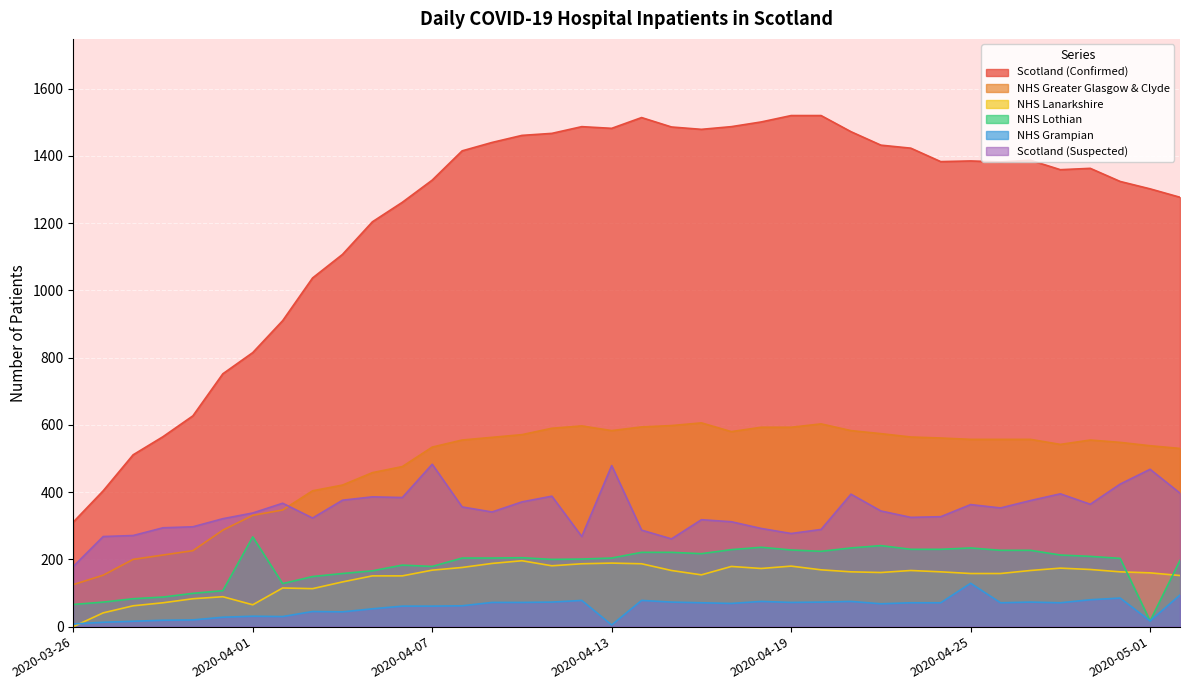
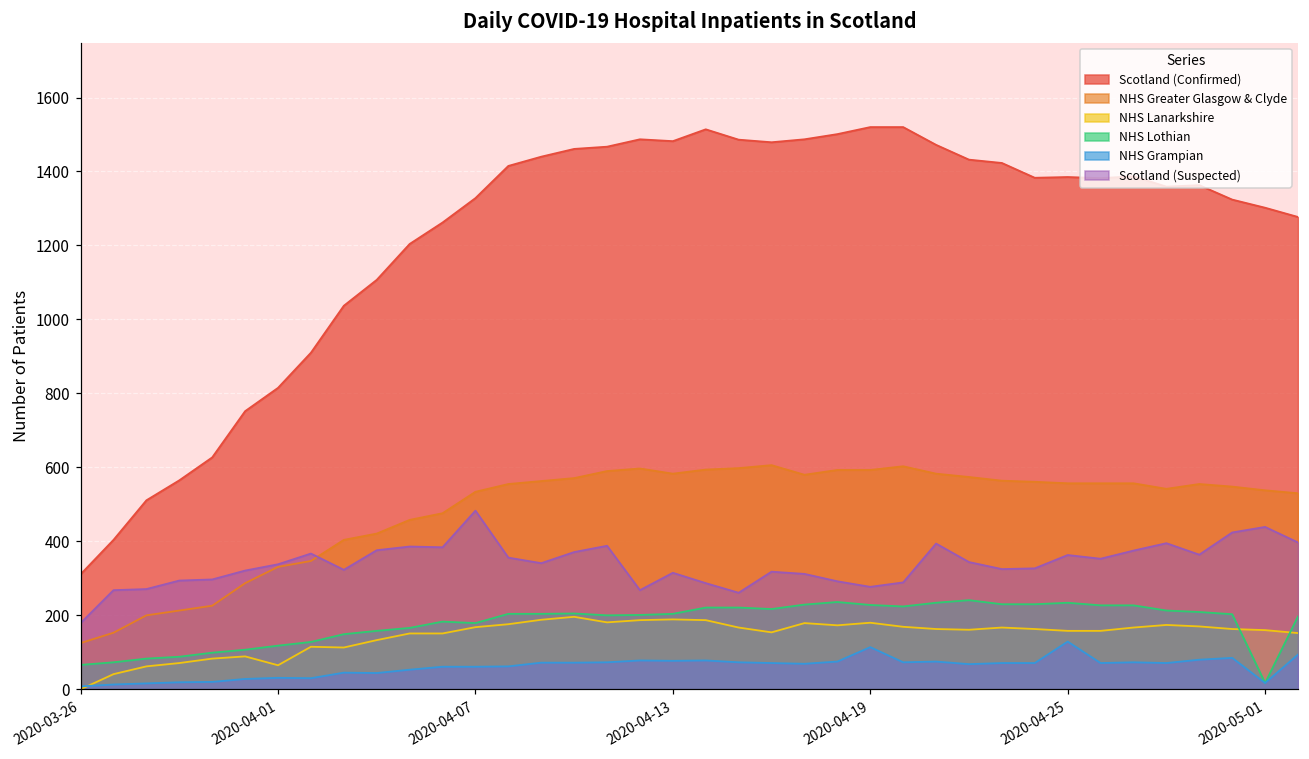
  {
    "NHS Lanarkshire": {
      "2020-03-26": 0,
      "2020-04-01": 70,
      "2020-04-07": 170,
      "2020-04-13": 190,
      "2020-04-19": 180,
      "2020-04-25": 160,
      "2020-05-01": 160
    },
    "NHS Lothian": {
      "2020-03-26": 70,
-     "2020-04-01": 270,
+     "2020-04-01": 120,
      "2020-04-07": 180,
      "2020-04-13": 200,
      "2020-04-19": 230,
      "2020-04-25": 230
    },
    "NHS Grampian": {
      "2020-03-26": 10,
      "2020-04-01": 30,
      "2020-04-07": 60,
-     "2020-04-13": 10,
-     "2020-04-19": 70,
+     "2020-04-13": 80,
+     "2020-04-19": 110,
      "2020-04-25": 130
    },
    "Scotland (Suspected)": {
      "2020-03-26": 180,
      "2020-04-07": 480,
-     "2020-04-13": 480,
+     "2020-04-13": 320,
      "2020-04-19": 280,
      "2020-04-25": 360,
-     "2020-05-01": 470
+     "2020-05-01": 440
    }
  }
